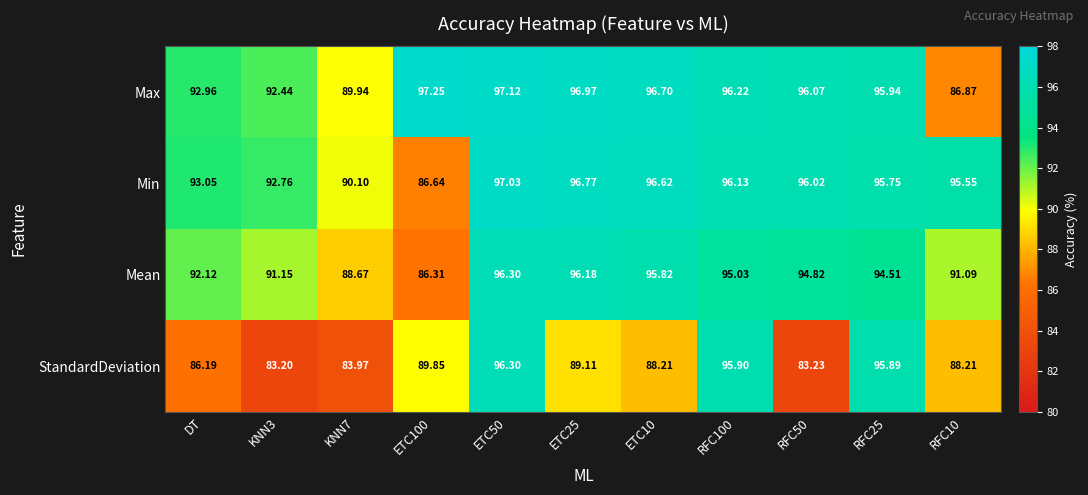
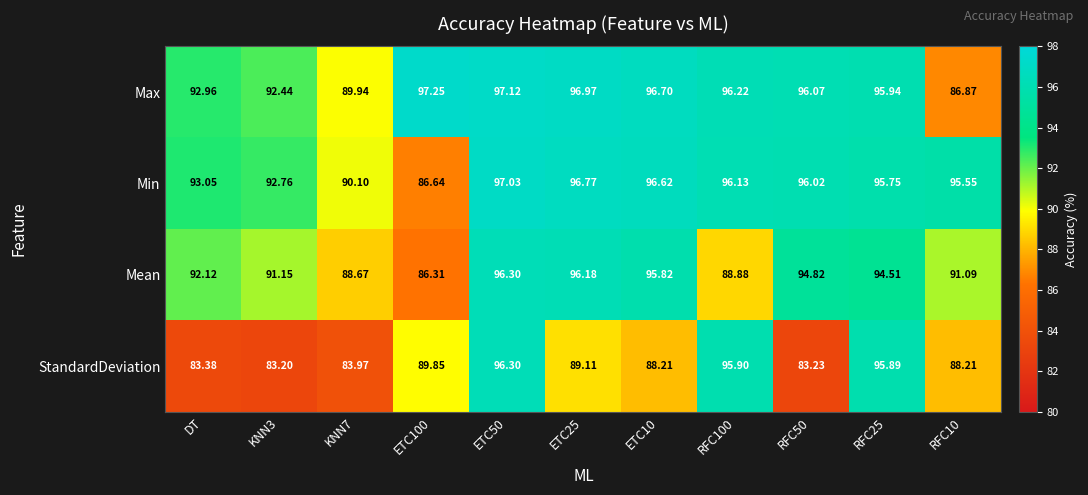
  {
    "Max": {
      "DT": 92.96,
      "KNN3": 92.44,
      "KNN7": 89.94,
      "ETC100": 97.25,
      "ETC50": 97.12,
      "ETC25": 96.97,
      "ETC10": 96.70,
      "RFC100": 96.22,
      "RFC50": 96.07,
      "RFC25": 95.94,
      "RFC10": 86.87
    },
    "Min": {
      "DT": 93.05,
      "KNN3": 92.76,
      "KNN7": 90.10,
      "ETC100": 86.64,
      "ETC50": 97.03,
      "ETC25": 96.77,
      "ETC10": 96.62,
      "RFC100": 96.13,
      "RFC50": 96.02,
      "RFC25": 95.75,
      "RFC10": 95.55
    },
    "Mean": {
      "DT": 92.12,
      "KNN3": 91.15,
      "KNN7": 88.67,
      "ETC100": 86.31,
      "ETC50": 96.30,
      "ETC25": 96.18,
      "ETC10": 95.82,
-     "RFC100": 95.03,
+     "RFC100": 88.88,
      "RFC50": 94.82,
      "RFC25": 94.51,
      "RFC10": 91.09
    },
    "StandardDeviation": {
-     "DT": 86.19,
+     "DT": 83.38,
      "KNN3": 83.20,
      "KNN7": 83.97,
      "ETC100": 89.85,
      "ETC50": 96.30,
      "ETC25": 89.11,
      "ETC10": 88.21,
      "RFC100": 95.90,
      "RFC50": 83.23,
      "RFC25": 95.89,
      "RFC10": 88.21
    }
  }
